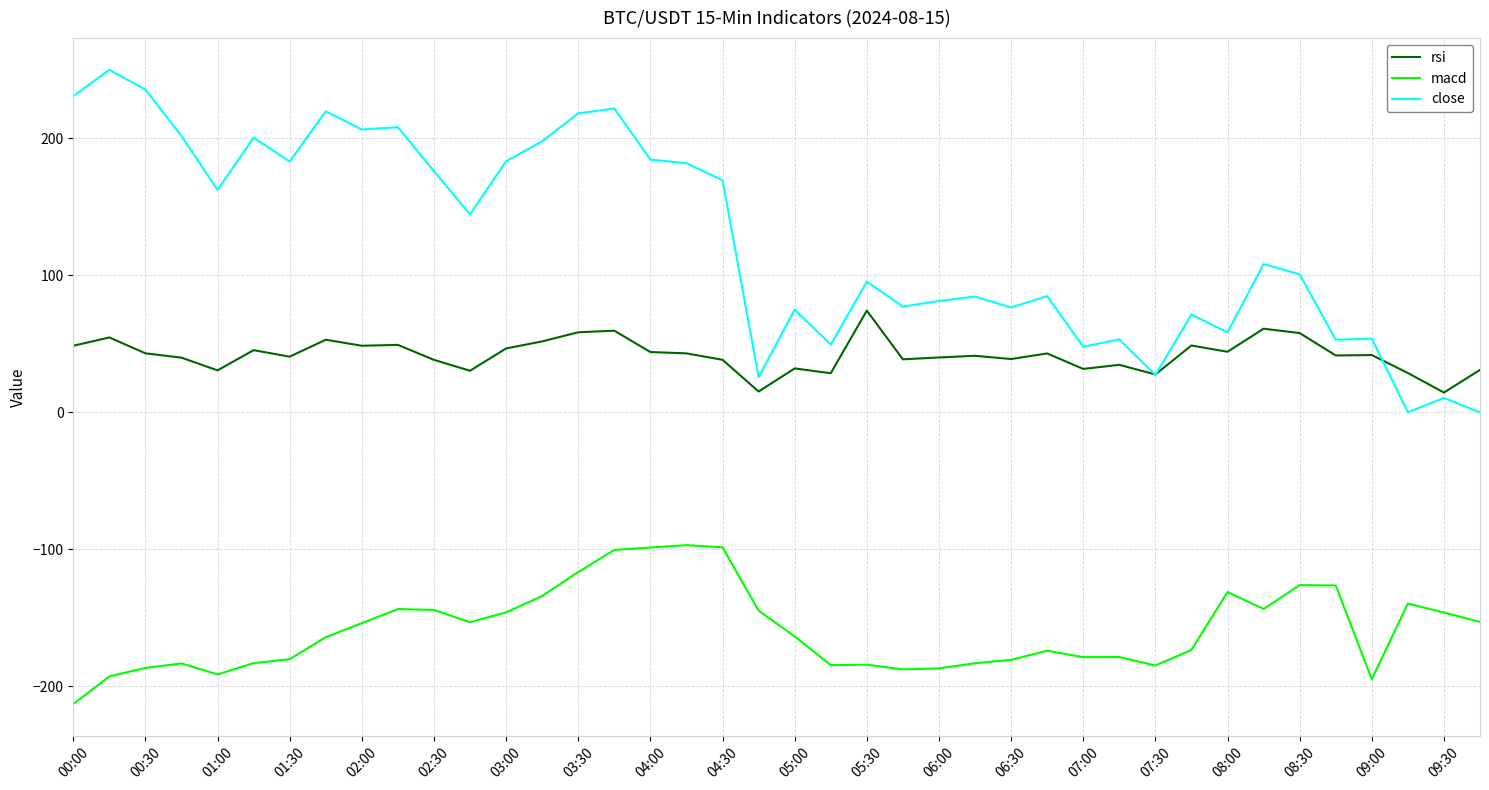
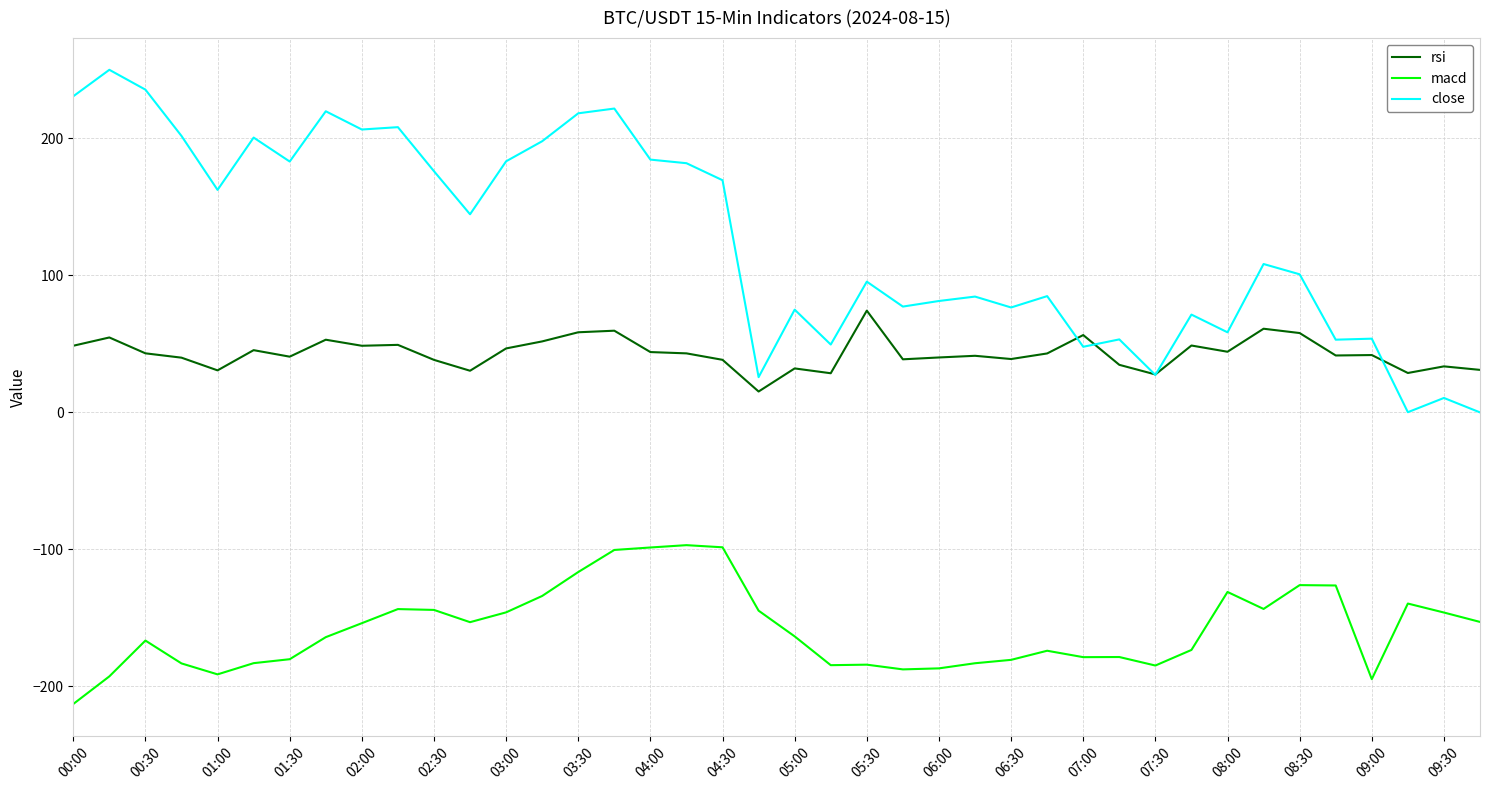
  {
    "rsi": {
      "00:00": 49,
      "00:30": 43,
      "01:00": 31,
      "01:30": 41,
      "02:00": 49,
      "02:30": 38,
      "03:00": 47,
      "03:30": 58,
      "04:00": 44,
      "04:30": 38,
      "05:00": 32,
      "05:30": 74,
      "06:00": 40,
      "06:30": 39,
-     "07:00": 32,
+     "07:00": 56,
      "08:00": 44,
      "08:30": 58,
      "09:00": 42,
-     "09:30": 14
+     "09:30": 34
    },
    "macd": {
      "00:00": -213,
-     "00:30": -186,
+     "00:30": -167,
      "01:00": -191,
      "01:30": -180,
      "02:00": -154,
      "02:30": -144,
      "03:00": -146,
      "03:30": -117,
      "04:00": -99,
      "04:30": -98,
      "05:00": -163,
      "05:30": -184,
      "06:00": -187,
      "06:30": -181,
      "07:00": -179,
      "07:30": -185,
      "08:00": -131,
      "08:30": -126,
      "09:00": -195,
      "09:30": -146
    },
    "close": {
      "00:00": 231,
      "00:30": 236,
      "01:00": 162,
      "01:30": 183,
      "02:00": 206,
      "02:30": 176,
      "03:00": 183,
      "03:30": 218,
      "04:00": 184,
      "04:30": 169,
      "05:00": 75,
      "05:30": 95,
      "06:00": 81,
      "06:30": 77,
      "07:00": 48,
      "08:00": 58,
      "08:30": 101,
      "09:00": 54,
      "09:30": 11
    }
  }
